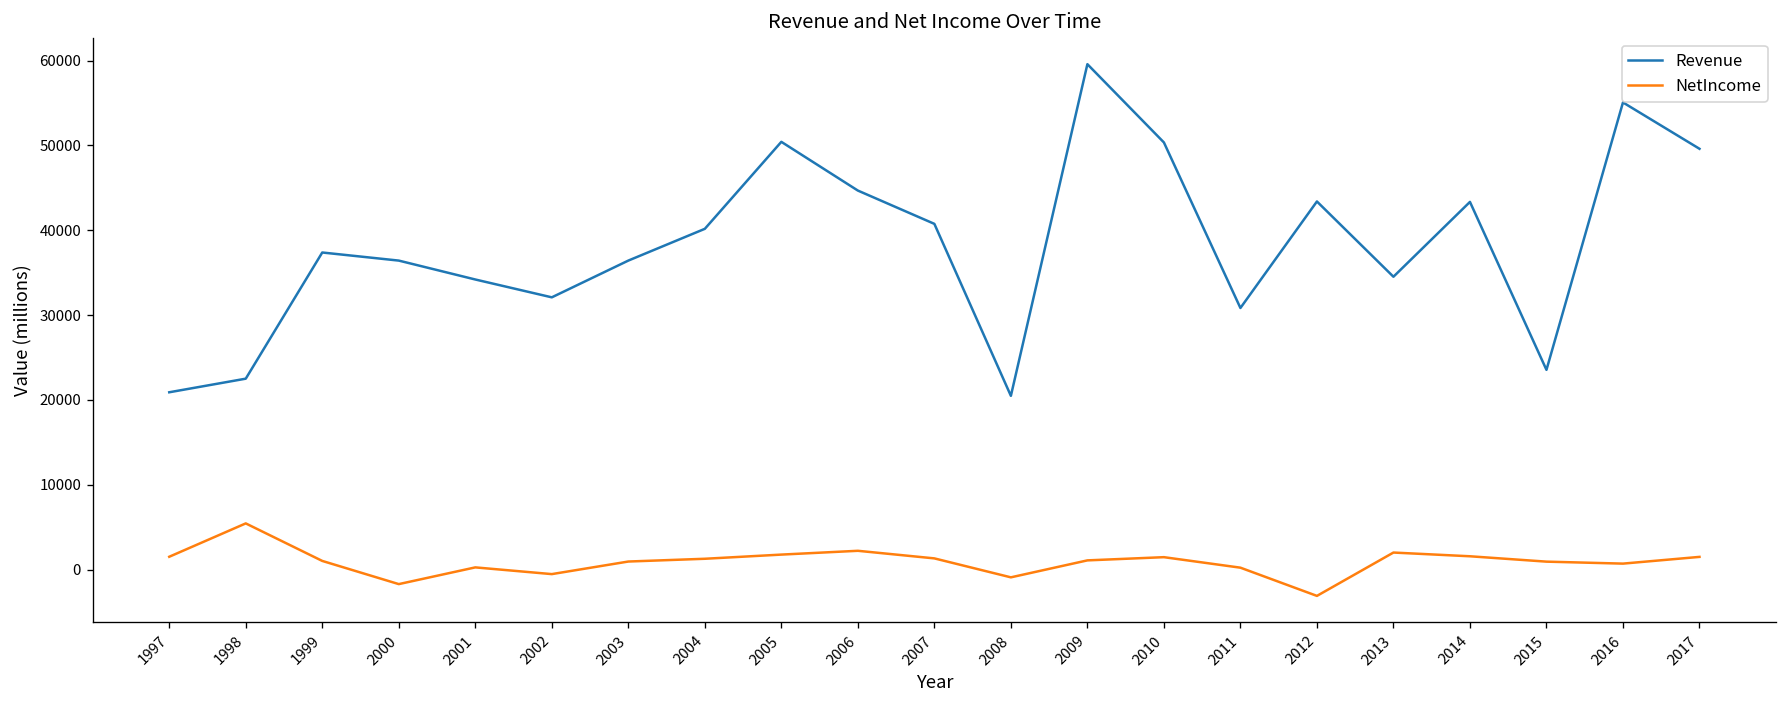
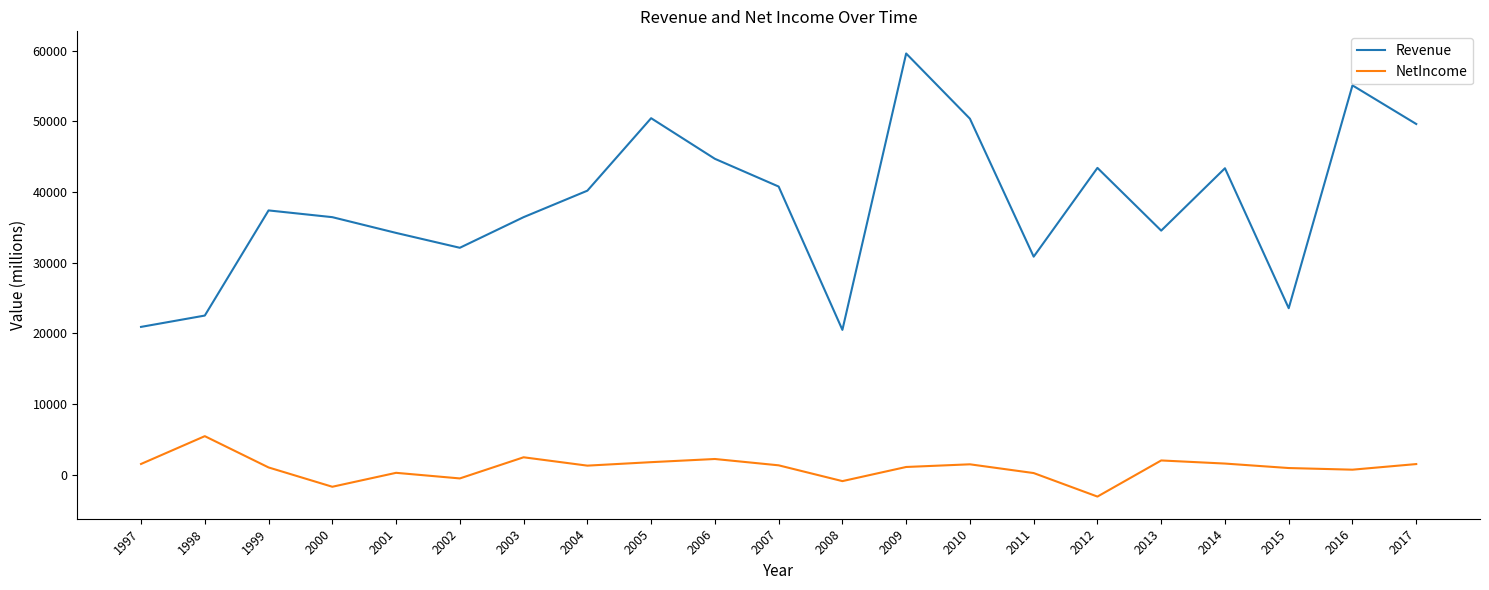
  {
    "Revenue": {
      "1997": 21000,
      "1998": 23000,
      "1999": 37000,
      "2000": 36000,
      "2001": 34000,
      "2002": 32000,
      "2003": 36000,
      "2004": 40000,
      "2005": 50000,
      "2006": 45000,
      "2007": 41000,
      "2008": 20000,
      "2009": 60000,
      "2010": 50000,
      "2011": 31000,
      "2012": 43000,
      "2013": 35000,
      "2014": 43000,
      "2015": 24000,
      "2016": 55000,
      "2017": 50000
    },
    "NetIncome": {
      "1997": 2000,
      "1998": 5000,
      "1999": 1000,
      "2000": -2000,
      "2001": 0,
      "2002": -1000,
-     "2003": 1000,
+     "2003": 2000,
      "2004": 1000,
      "2005": 2000,
      "2006": 2000,
      "2007": 1000,
      "2008": -1000,
      "2009": 1000,
      "2010": 1000,
      "2011": 0,
      "2012": -3000,
      "2013": 2000,
      "2014": 2000,
      "2015": 1000,
      "2016": 1000,
      "2017": 1000
    }
  }
